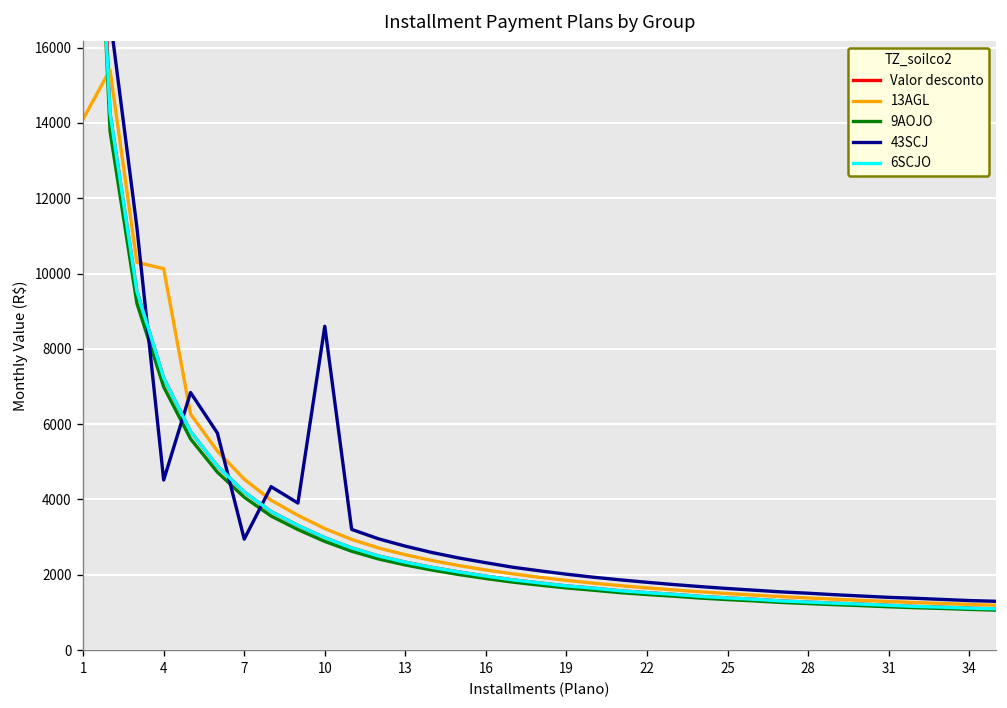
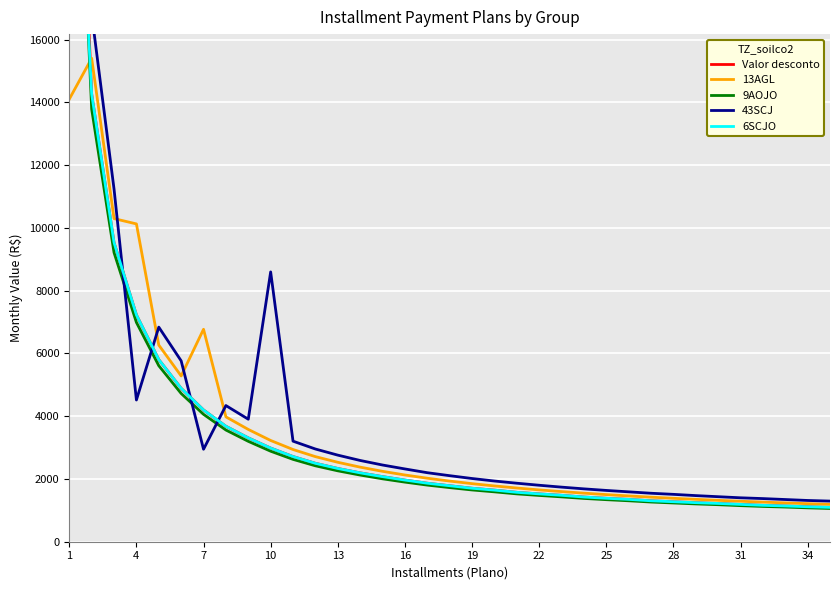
  {
    "13AGL": {
      "1": 14100,
      "4": 10100,
-     "7": 4500,
+     "7": 6800,
      "10": 3200,
      "13": 2500,
      "16": 2100,
      "19": 1900,
      "22": 1700,
      "25": 1500,
      "28": 1400,
      "31": 1300,
      "34": 1200
    },
    "9AOJO": {
      "4": 7000,
      "7": 4100,
      "10": 2900
    },
    "43SCJ": {
      "4": 4500,
      "7": 2900,
      "10": 8600,
      "13": 2800,
      "16": 2300,
      "19": 2000,
      "22": 1800,
      "25": 1600,
      "28": 1500,
      "31": 1400,
      "34": 1300
    }
  }
